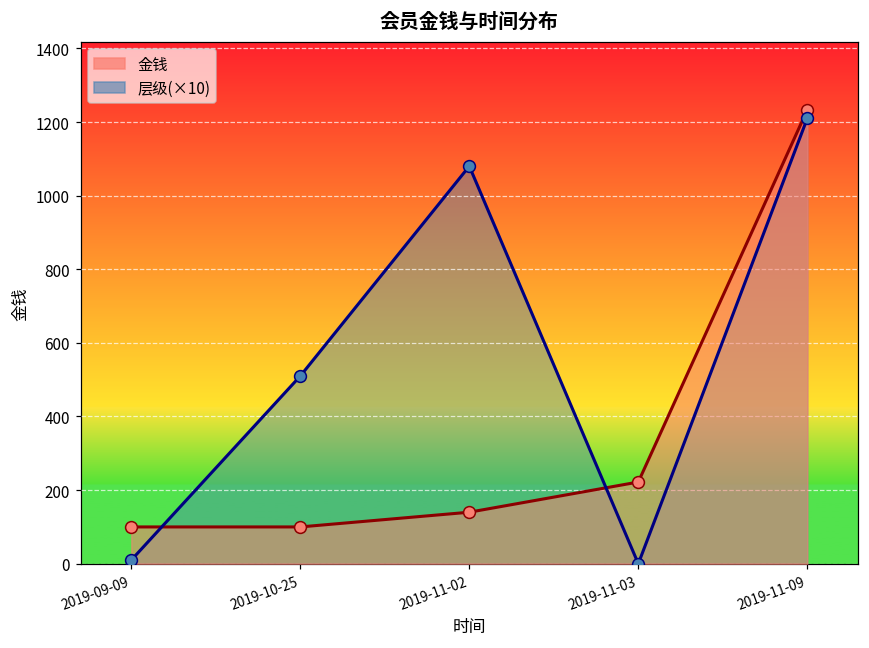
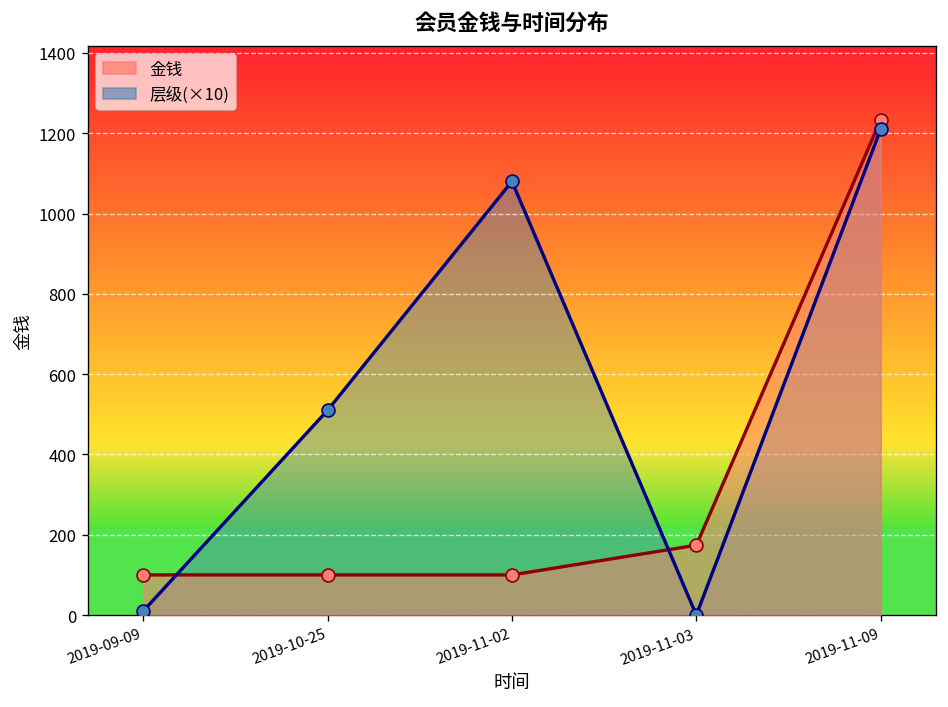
  {
    "金钱": {
      "2019-09-09": 100,
      "2019-10-25": 100,
-     "2019-11-02": 140,
-     "2019-11-03": 220,
+     "2019-11-02": 100,
+     "2019-11-03": 170,
      "2019-11-09": 1230
    },
    "层级(×10)": {
      "2019-09-09": 10,
      "2019-10-25": 510,
      "2019-11-02": 1080,
      "2019-11-03": 0,
      "2019-11-09": 1210
    }
  }
